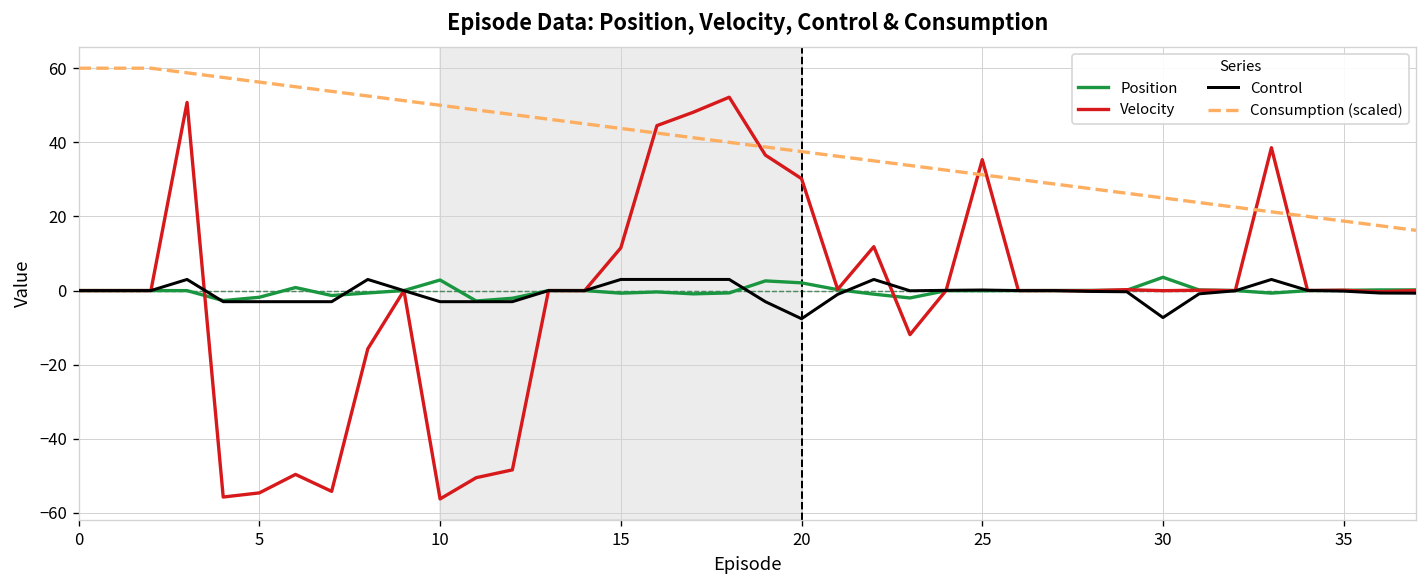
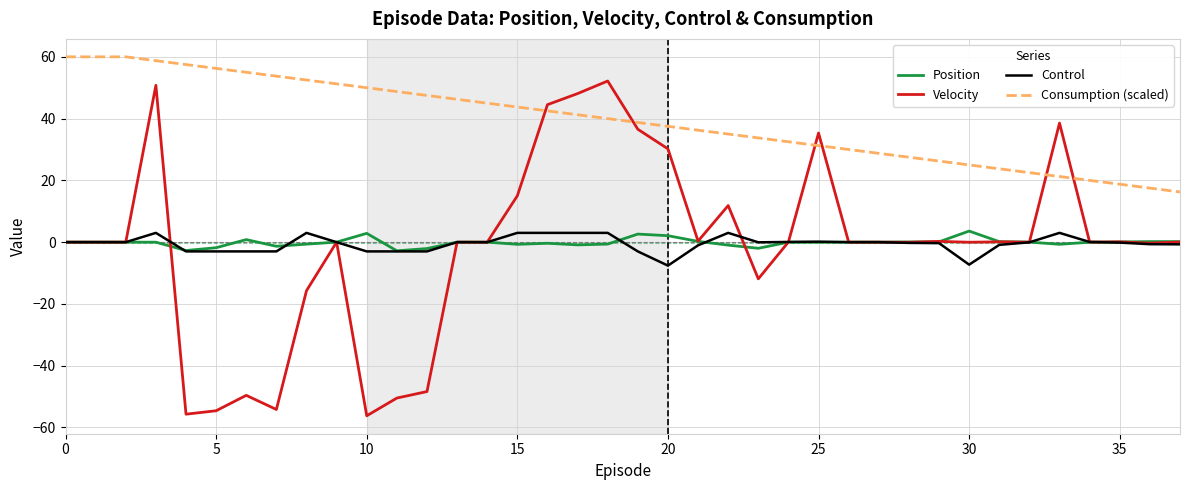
  {
    "Position": {
      "5": -2,
      "10": 3,
      "15": -1,
      "20": 2,
      "30": 4
    },
    "Velocity": {
      "5": -55,
      "10": -56,
-     "15": 12,
+     "15": 15,
      "20": 30,
      "25": 35,
      "30": 0
    },
    "Control": {
      "5": -3,
      "10": -3,
      "15": 3,
      "20": -8,
      "30": -7
    },
    "Consumption (scaled)": {
      "0": 60,
      "5": 56,
      "10": 50,
      "15": 44,
      "20": 38,
      "25": 31,
      "30": 25,
      "35": 19
    }
  }
